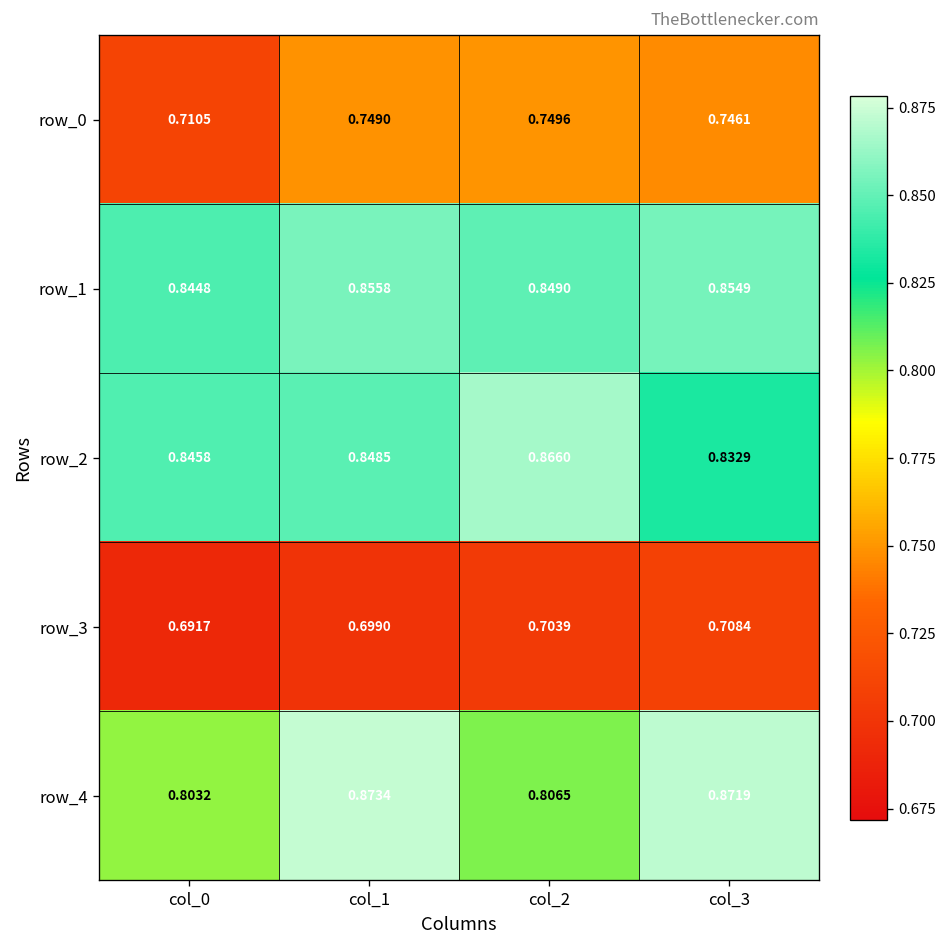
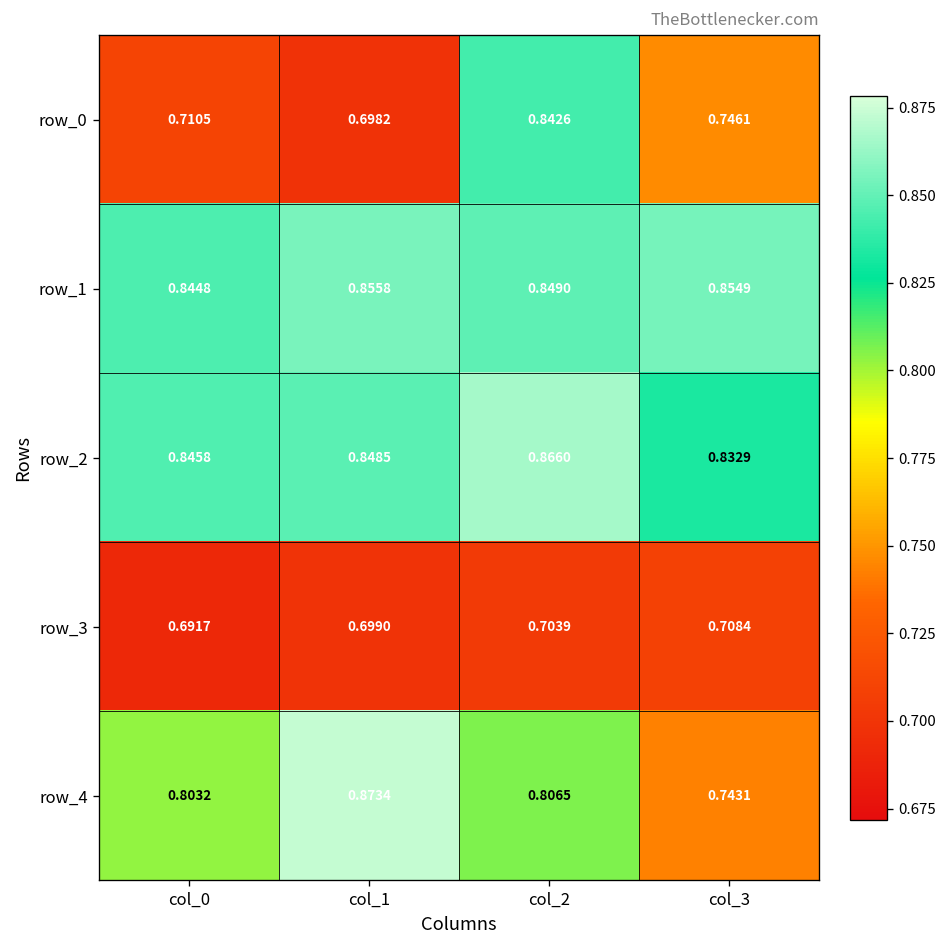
  {
    "row_0": {
      "col_0": 0.7105,
-     "col_1": 0.7490,
-     "col_2": 0.7496,
+     "col_1": 0.6982,
+     "col_2": 0.8426,
      "col_3": 0.7461
    },
    "row_1": {
      "col_0": 0.8448,
      "col_1": 0.8558,
      "col_2": 0.8490,
      "col_3": 0.8549
    },
    "row_2": {
      "col_0": 0.8458,
      "col_1": 0.8485,
      "col_2": 0.8660,
      "col_3": 0.8329
    },
    "row_3": {
      "col_0": 0.6917,
      "col_1": 0.6990,
      "col_2": 0.7039,
      "col_3": 0.7084
    },
    "row_4": {
      "col_0": 0.8032,
      "col_1": 0.8734,
      "col_2": 0.8065,
-     "col_3": 0.8719
+     "col_3": 0.7431
    }
  }
